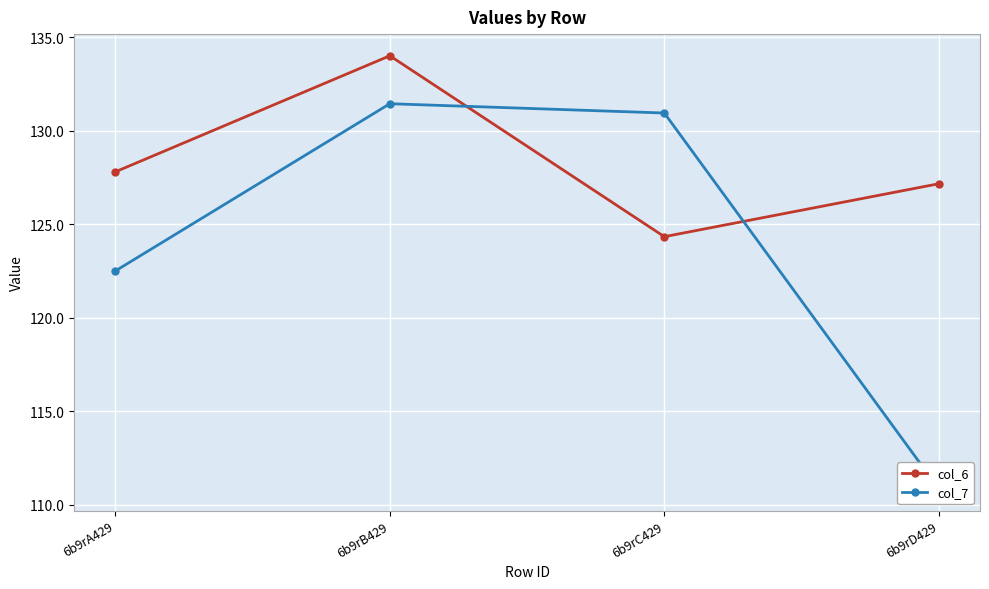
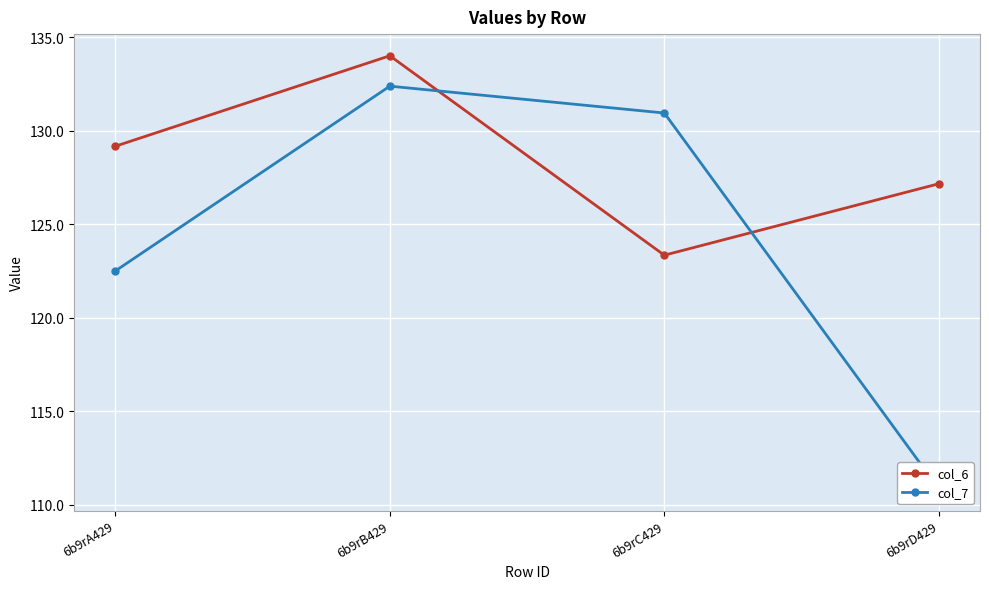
  {
    "col_6": {
-     "6b9rA429": 127.8,
+     "6b9rA429": 129.2,
      "6b9rB429": 134.0,
-     "6b9rC429": 124.3,
+     "6b9rC429": 123.3,
      "6b9rD429": 127.2
    },
    "col_7": {
      "6b9rA429": 122.5,
-     "6b9rB429": 131.5,
+     "6b9rB429": 132.4,
      "6b9rC429": 131.0
    }
  }
